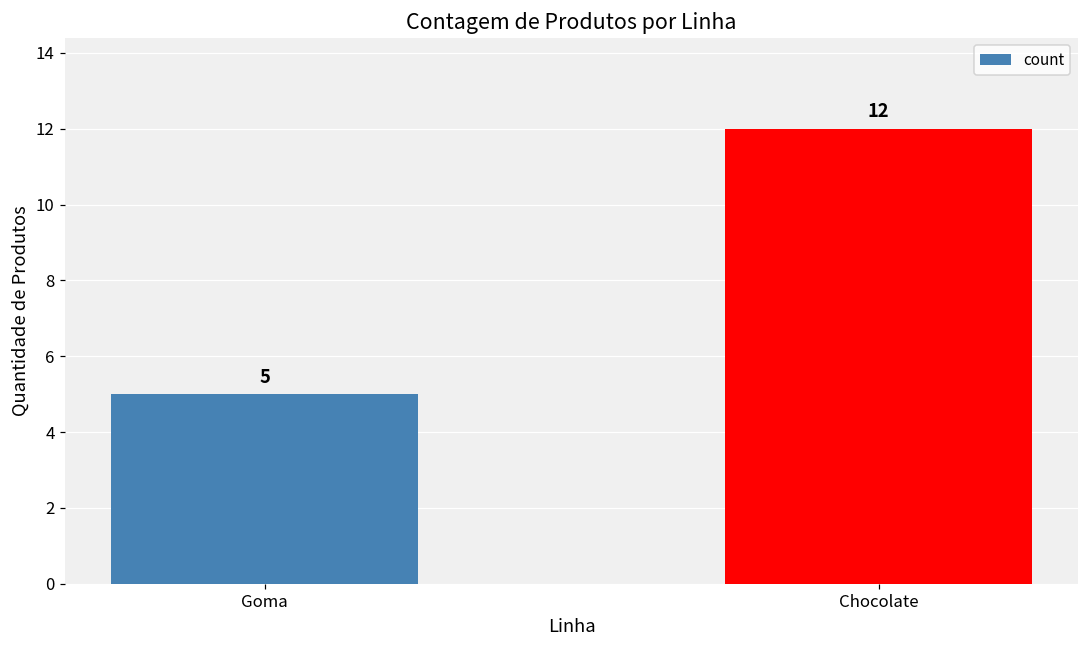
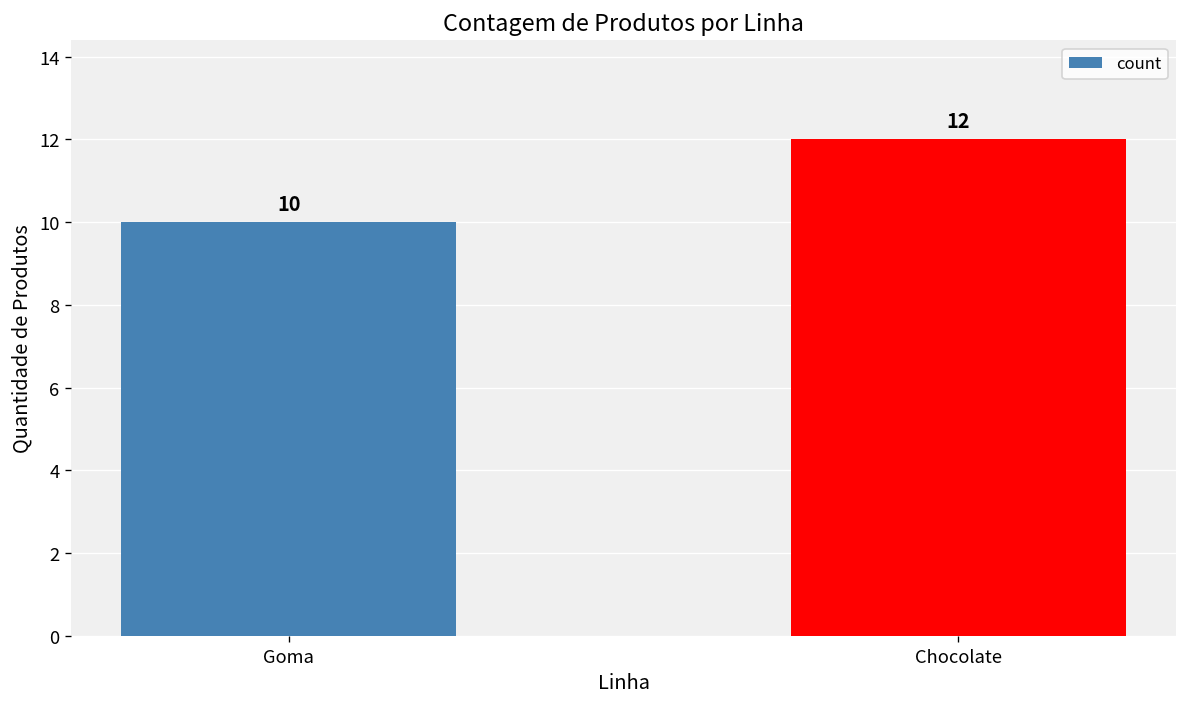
  {
-   "Goma": 5,
+   "Goma": 10,
    "Chocolate": 12
  }
